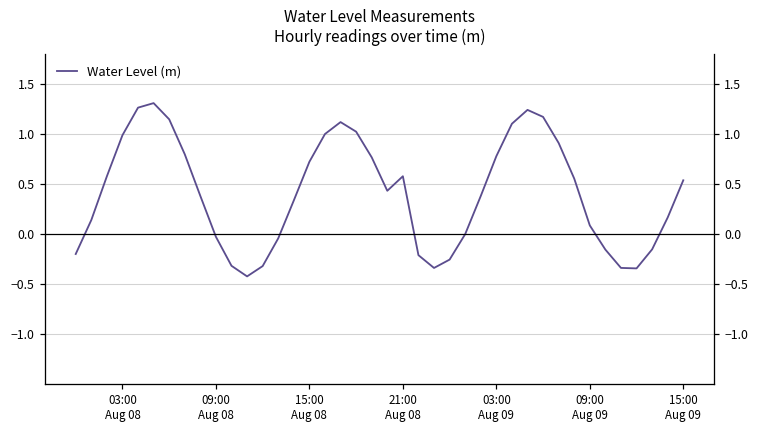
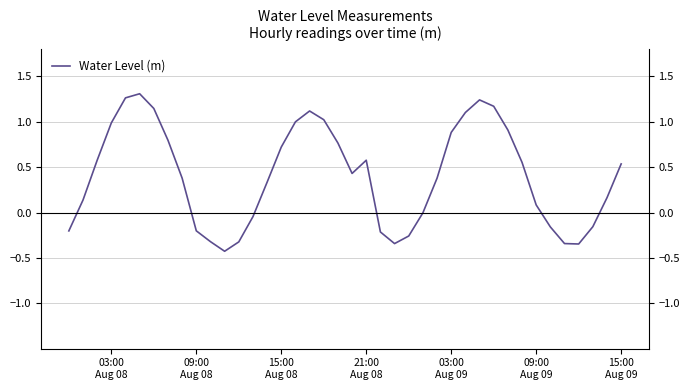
  {
    "03:00 Aug 08": 1.0,
-   "09:00 Aug 08": 0.0,
+   "09:00 Aug 08": -0.2,
    "15:00 Aug 08": 0.7,
    "21:00 Aug 08": 0.6,
-   "03:00 Aug 09": 0.8,
+   "03:00 Aug 09": 0.9,
    "09:00 Aug 09": 0.1,
    "15:00 Aug 09": 0.5
  }
